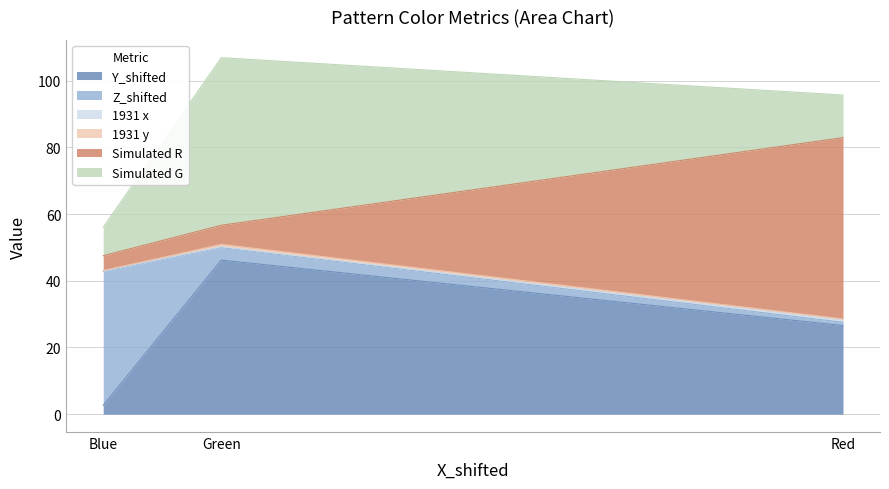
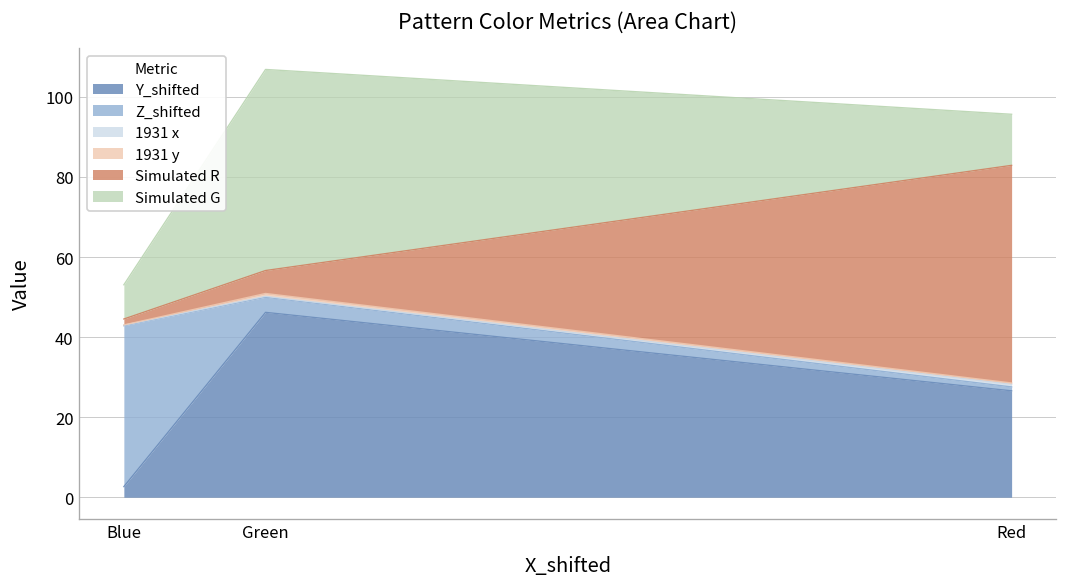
  {
    "Simulated R": {
-     "Blue": 4,
+     "Blue": 1,
      "Green": 6,
      "Red": 54
    }
  }
